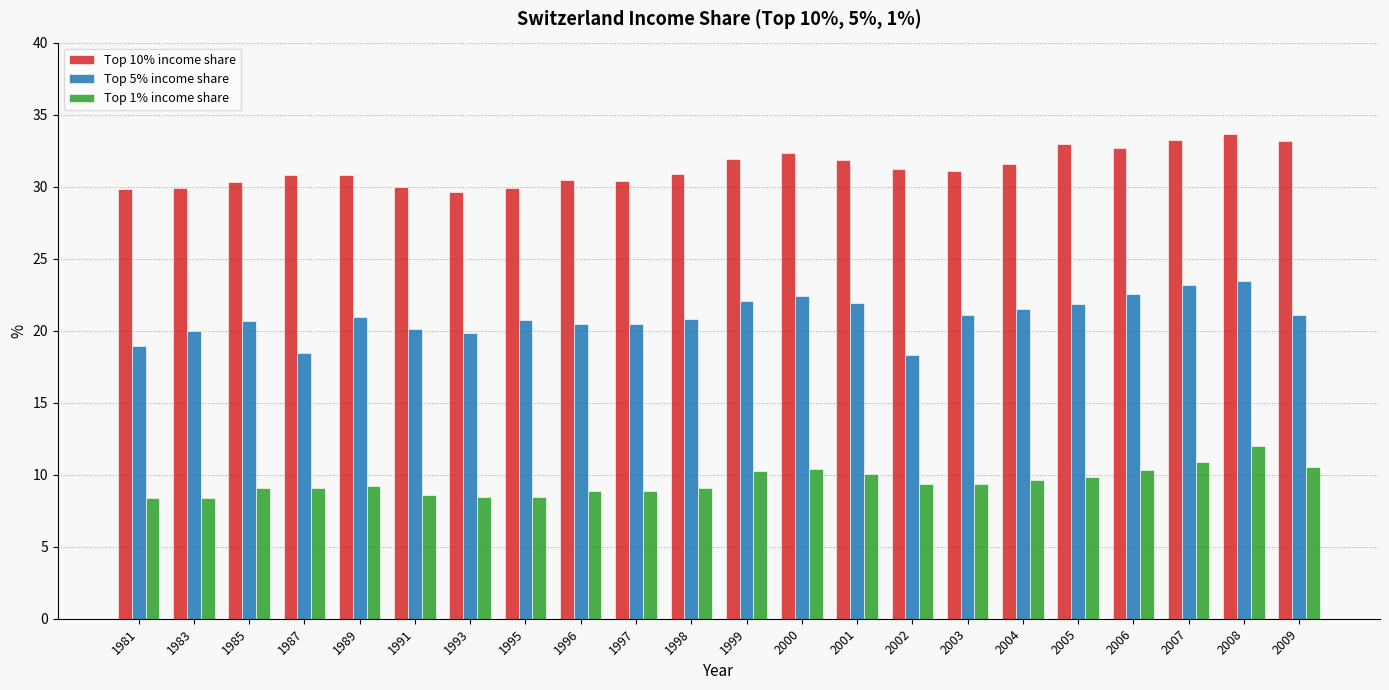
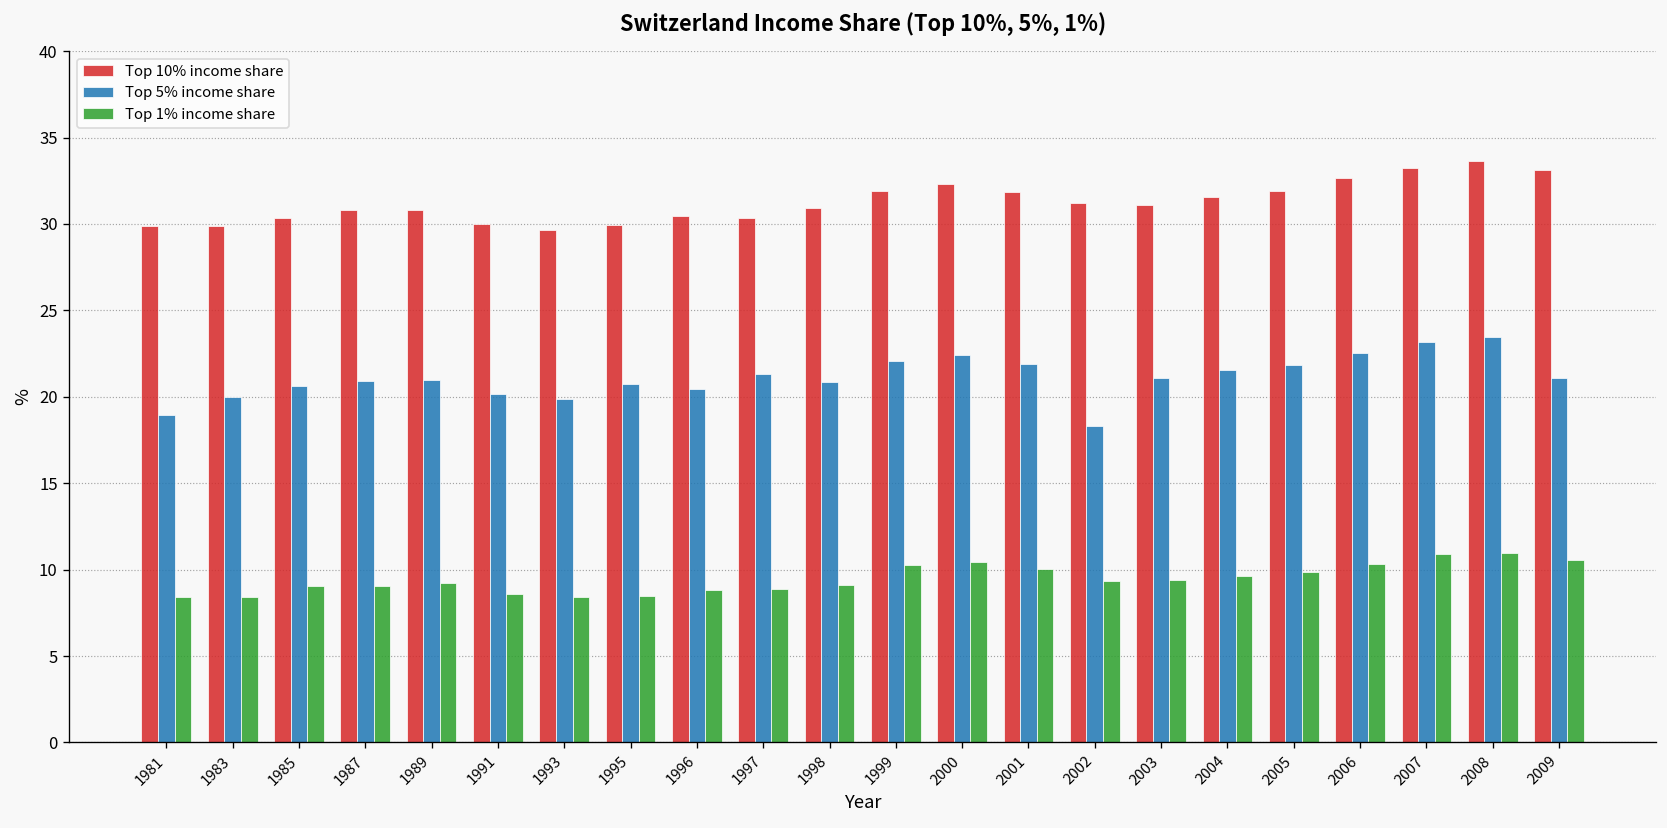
  {
    "Top 10% income share": {
      "1981": 29.9,
      "1983": 29.9,
      "1985": 30.4,
      "1987": 30.8,
      "1989": 30.8,
      "1991": 30.0,
      "1993": 29.7,
      "1995": 29.9,
      "1996": 30.5,
      "1997": 30.4,
      "1998": 30.9,
      "1999": 31.9,
      "2000": 32.3,
      "2001": 31.9,
      "2002": 31.2,
      "2003": 31.1,
      "2004": 31.6,
-     "2005": 33.0,
+     "2005": 31.9,
      "2006": 32.7,
      "2007": 33.3,
      "2008": 33.6,
      "2009": 33.2
    },
    "Top 5% income share": {
      "1981": 18.9,
      "1983": 20.0,
      "1985": 20.6,
-     "1987": 18.4,
+     "1987": 20.9,
      "1989": 21.0,
      "1991": 20.1,
      "1993": 19.9,
      "1995": 20.8,
      "1996": 20.5,
-     "1997": 20.4,
+     "1997": 21.3,
      "1998": 20.8,
      "1999": 22.1,
      "2000": 22.4,
      "2001": 21.9,
      "2002": 18.3,
      "2003": 21.1,
      "2004": 21.5,
      "2005": 21.8,
      "2006": 22.5,
      "2007": 23.2,
      "2008": 23.4,
      "2009": 21.1
    },
    "Top 1% income share": {
      "1981": 8.4,
      "1983": 8.4,
      "1985": 9.1,
      "1987": 9.1,
      "1989": 9.2,
      "1991": 8.6,
      "1993": 8.4,
      "1995": 8.5,
      "1996": 8.9,
      "1997": 8.9,
      "1998": 9.1,
      "1999": 10.3,
      "2000": 10.4,
      "2001": 10.1,
      "2002": 9.3,
      "2003": 9.4,
      "2004": 9.6,
      "2005": 9.8,
      "2006": 10.3,
      "2007": 10.9,
-     "2008": 12.0,
+     "2008": 11.0,
      "2009": 10.5
    }
  }
